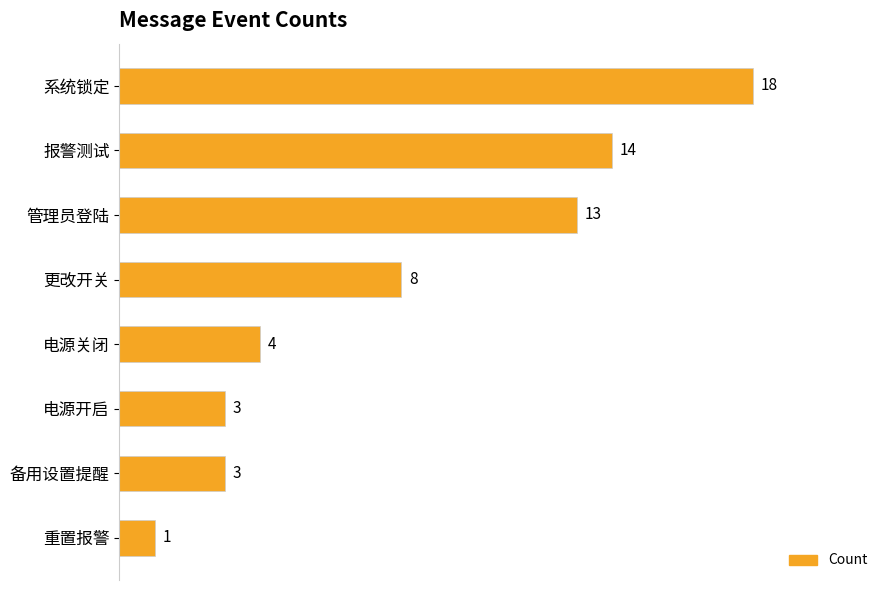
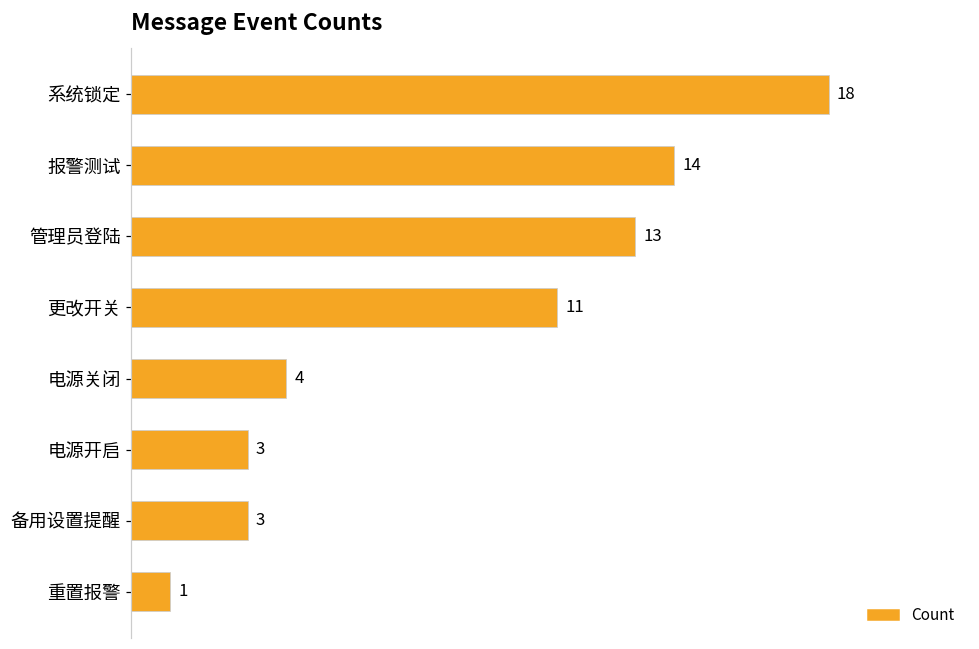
  {
    "系统锁定": 18,
    "报警测试": 14,
    "管理员登陆": 13,
-   "更改开关": 8,
+   "更改开关": 11,
    "电源关闭": 4,
    "电源开启": 3,
    "备用设置提醒": 3,
    "重置报警": 1
  }
